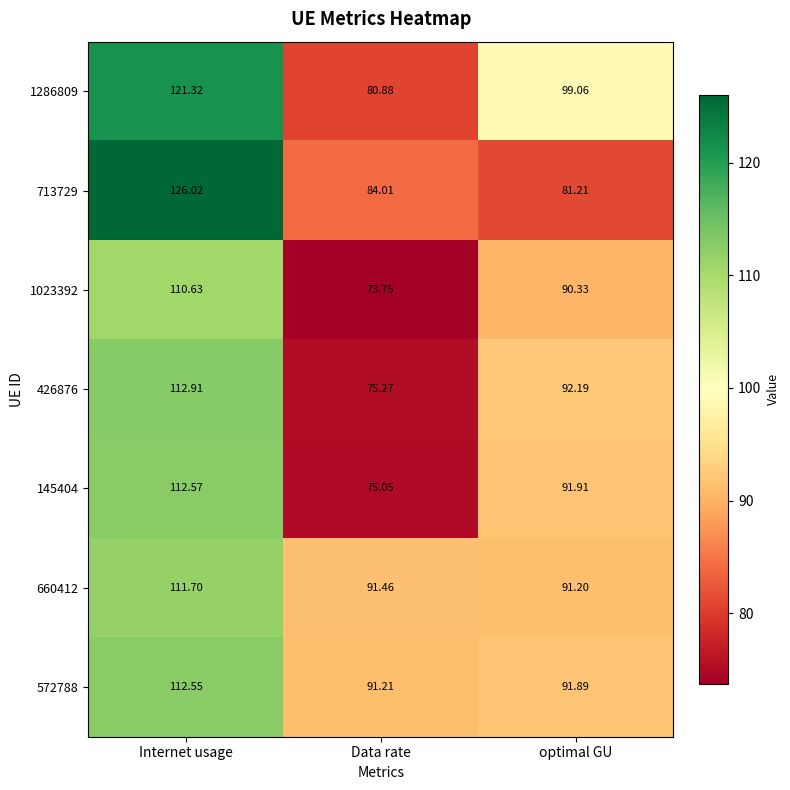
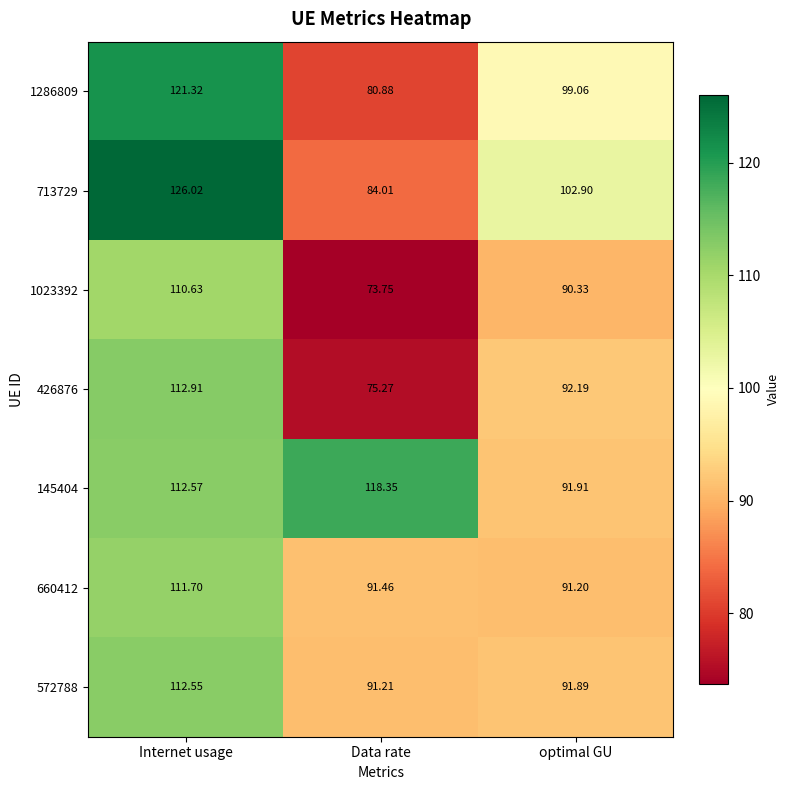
  {
    "1286809": {
      "Internet usage": 121.32,
      "Data rate": 80.88,
      "optimal GU": 99.06
    },
    "713729": {
      "Internet usage": 126.02,
      "Data rate": 84.01,
-     "optimal GU": 81.21
+     "optimal GU": 102.90
    },
    "1023392": {
      "Internet usage": 110.63,
      "Data rate": 73.75,
      "optimal GU": 90.33
    },
    "426876": {
      "Internet usage": 112.91,
      "Data rate": 75.27,
      "optimal GU": 92.19
    },
    "145404": {
      "Internet usage": 112.57,
-     "Data rate": 75.05,
+     "Data rate": 118.35,
      "optimal GU": 91.91
    },
    "660412": {
      "Internet usage": 111.70,
      "Data rate": 91.46,
      "optimal GU": 91.20
    },
    "572788": {
      "Internet usage": 112.55,
      "Data rate": 91.21,
      "optimal GU": 91.89
    }
  }
